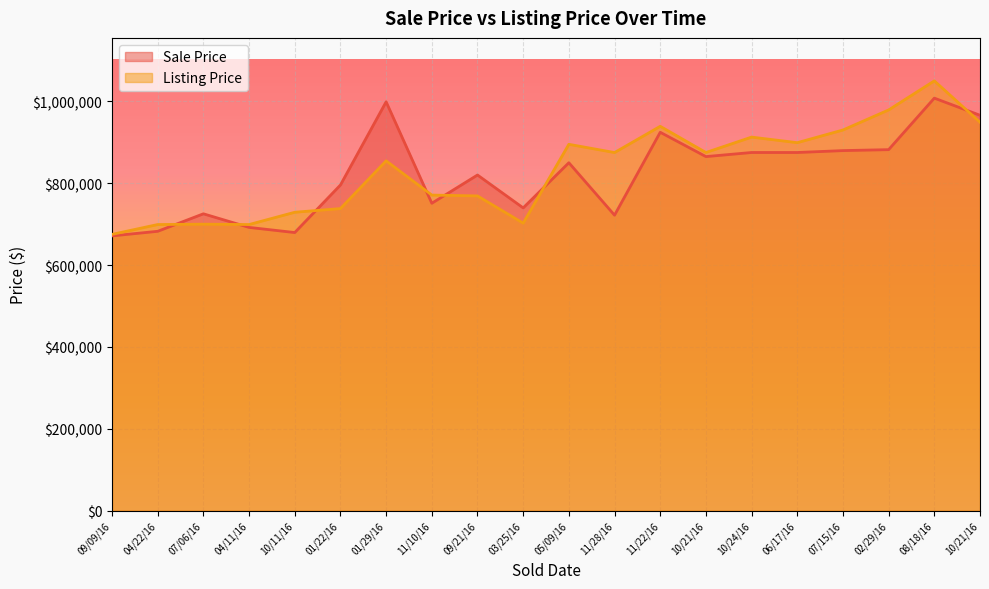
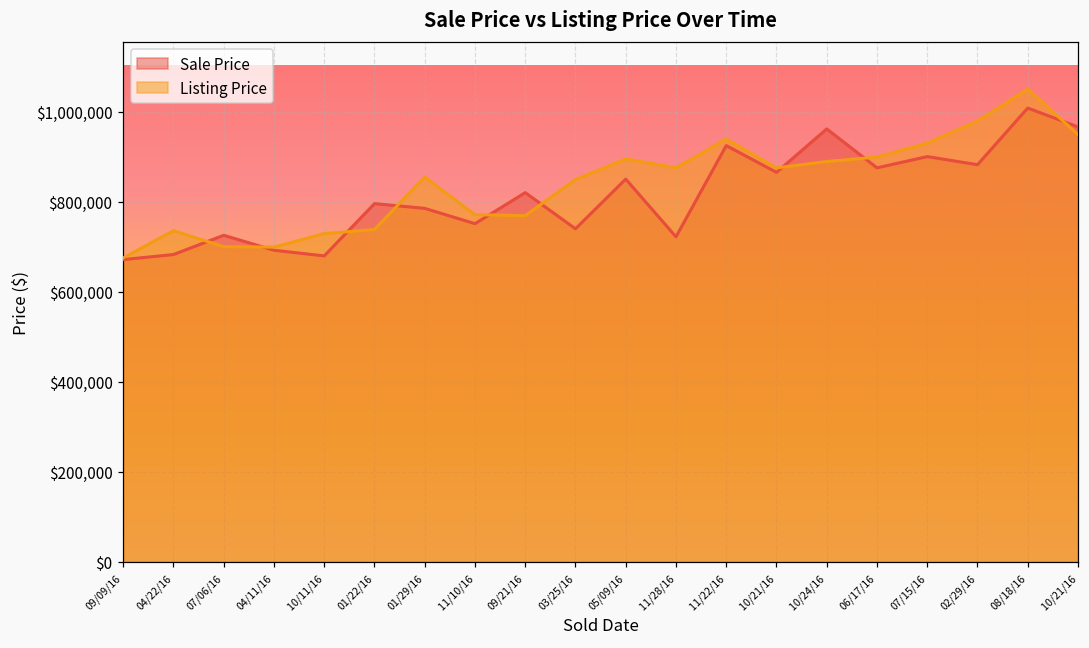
  {
    "Sale Price": {
      "04/22/16": "$680,000",
      "07/06/16": "$730,000",
      "04/11/16": "$690,000",
      "10/11/16": "$680,000",
      "01/22/16": "$800,000",
-     "01/29/16": "$1,000,000",
+     "01/29/16": "$790,000",
      "11/10/16": "$750,000",
      "09/21/16": "$820,000",
      "03/25/16": "$740,000",
      "05/09/16": "$850,000",
      "11/28/16": "$720,000",
      "11/22/16": "$920,000",
-     "10/24/16": "$880,000",
+     "10/24/16": "$960,000",
      "06/17/16": "$880,000",
-     "07/15/16": "$880,000",
+     "07/15/16": "$900,000",
      "02/29/16": "$880,000",
      "08/18/16": "$1,010,000"
    },
    "Listing Price": {
-     "04/22/16": "$700,000",
+     "04/22/16": "$740,000",
      "07/06/16": "$700,000",
      "04/11/16": "$700,000",
      "10/11/16": "$730,000",
      "01/22/16": "$740,000",
      "01/29/16": "$850,000",
      "11/10/16": "$770,000",
      "09/21/16": "$770,000",
-     "03/25/16": "$700,000",
+     "03/25/16": "$850,000",
      "05/09/16": "$900,000",
      "11/28/16": "$870,000",
      "11/22/16": "$940,000",
-     "10/24/16": "$910,000",
+     "10/24/16": "$890,000",
      "06/17/16": "$900,000",
      "07/15/16": "$930,000",
      "02/29/16": "$980,000",
      "08/18/16": "$1,050,000"
    }
  }
